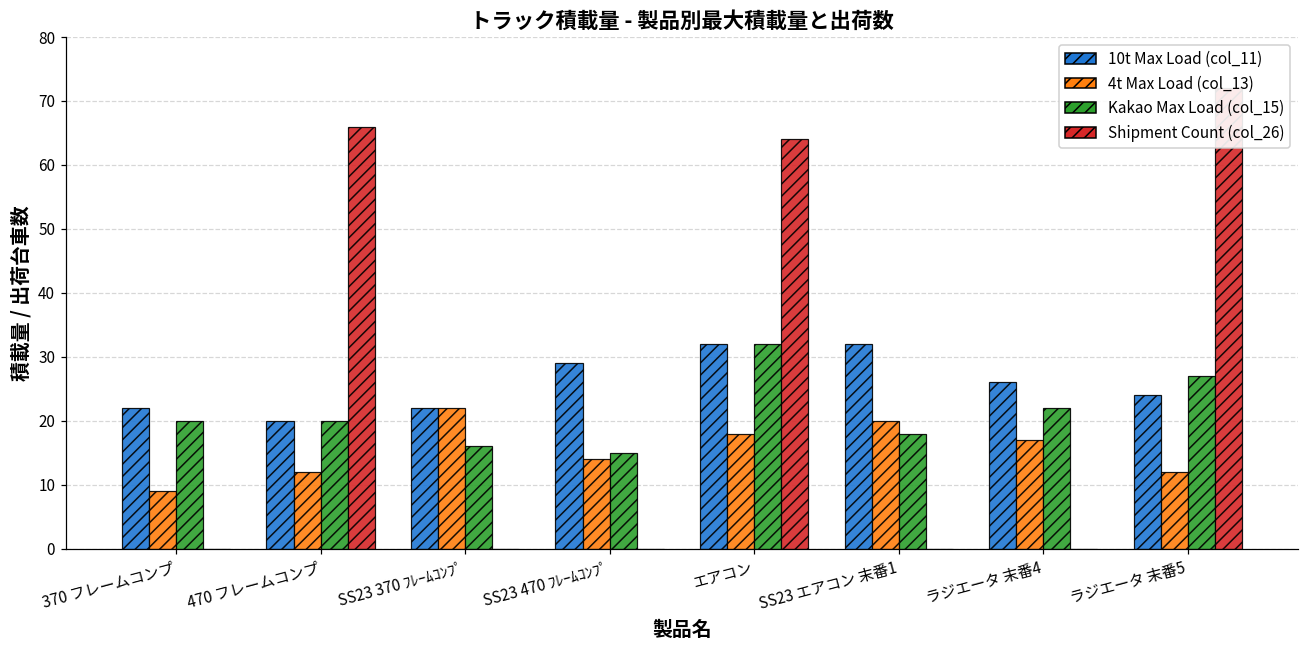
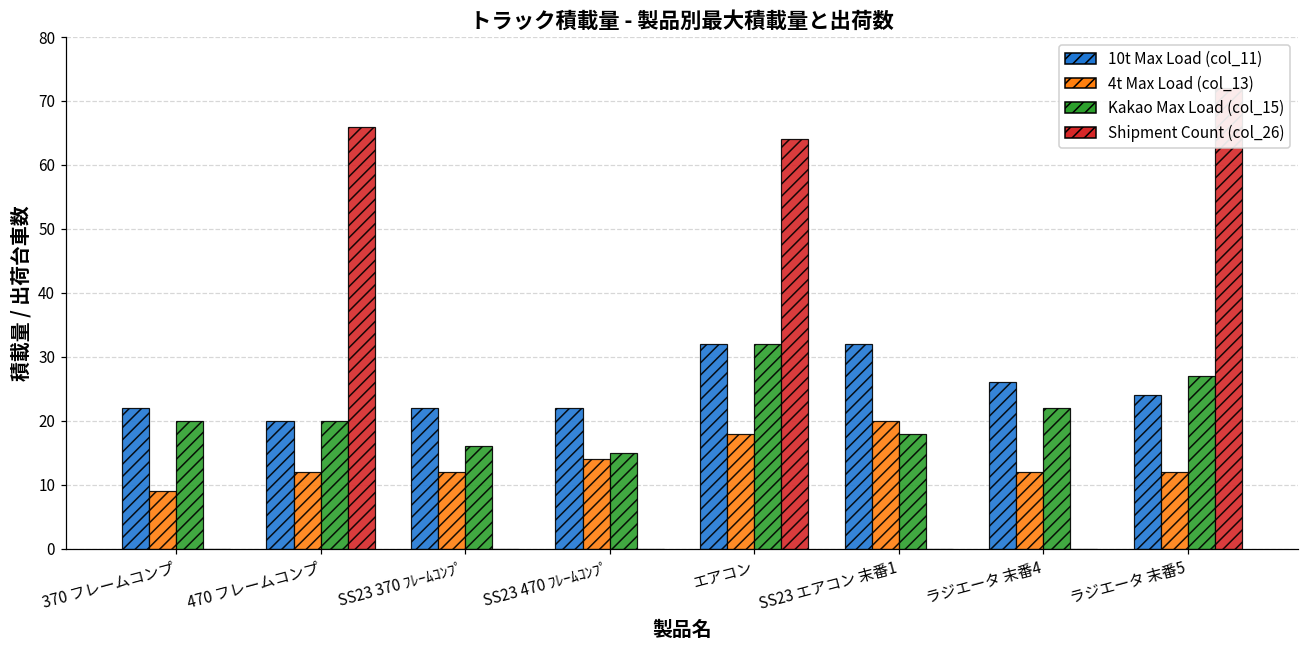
  {
    "10t Max Load (col_11)": {
      "370 フレームコンプ": 22,
      "470 フレームコンプ": 20,
      "SS23 370 ﾌﾚｰﾑｺﾝﾌﾟ": 22,
-     "SS23 470 ﾌﾚｰﾑｺﾝﾌﾟ": 29,
+     "SS23 470 ﾌﾚｰﾑｺﾝﾌﾟ": 22,
      "エアコン": 32,
      "SS23 エアコン 末番1": 32,
      "ラジエータ 末番4": 26,
      "ラジエータ 末番5": 24
    },
    "4t Max Load (col_13)": {
      "370 フレームコンプ": 9,
      "470 フレームコンプ": 12,
-     "SS23 370 ﾌﾚｰﾑｺﾝﾌﾟ": 22,
+     "SS23 370 ﾌﾚｰﾑｺﾝﾌﾟ": 12,
      "SS23 470 ﾌﾚｰﾑｺﾝﾌﾟ": 14,
      "エアコン": 18,
      "SS23 エアコン 末番1": 20,
-     "ラジエータ 末番4": 17,
+     "ラジエータ 末番4": 12,
      "ラジエータ 末番5": 12
    },
    "Kakao Max Load (col_15)": {
      "370 フレームコンプ": 20,
      "470 フレームコンプ": 20,
      "SS23 370 ﾌﾚｰﾑｺﾝﾌﾟ": 16,
      "SS23 470 ﾌﾚｰﾑｺﾝﾌﾟ": 15,
      "エアコン": 32,
      "SS23 エアコン 末番1": 18,
      "ラジエータ 末番4": 22,
      "ラジエータ 末番5": 27
    },
    "Shipment Count (col_26)": {
      "370 フレームコンプ": 0,
      "470 フレームコンプ": 66,
      "SS23 370 ﾌﾚｰﾑｺﾝﾌﾟ": 0,
      "SS23 470 ﾌﾚｰﾑｺﾝﾌﾟ": 0,
      "エアコン": 64,
      "SS23 エアコン 末番1": 0,
      "ラジエータ 末番4": 0
    }
  }
